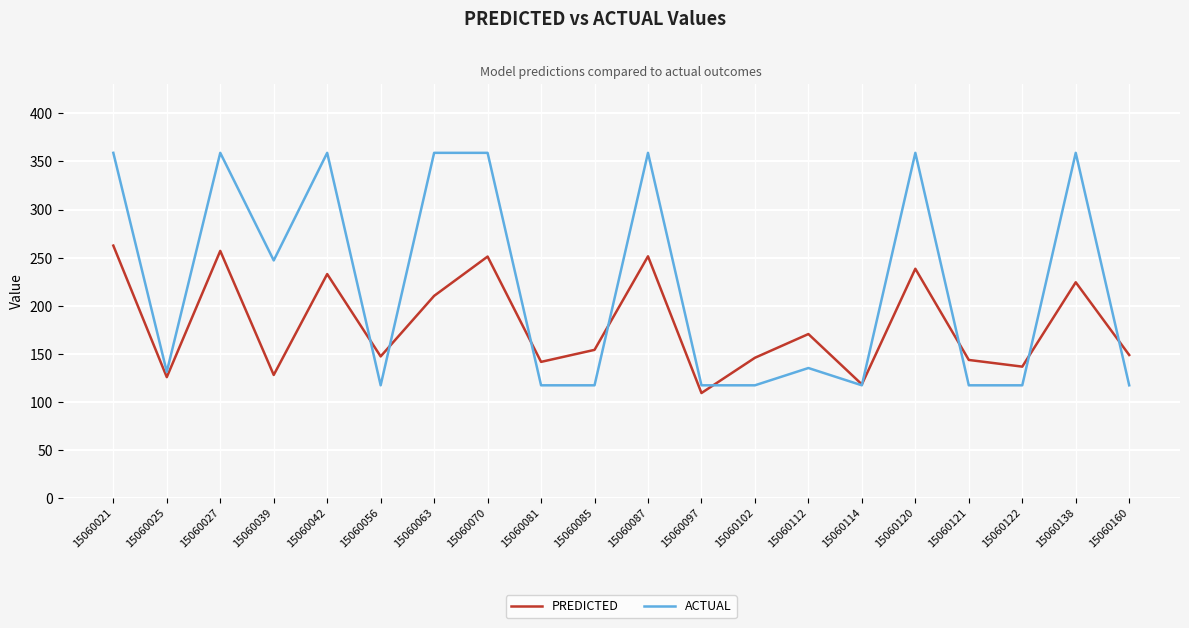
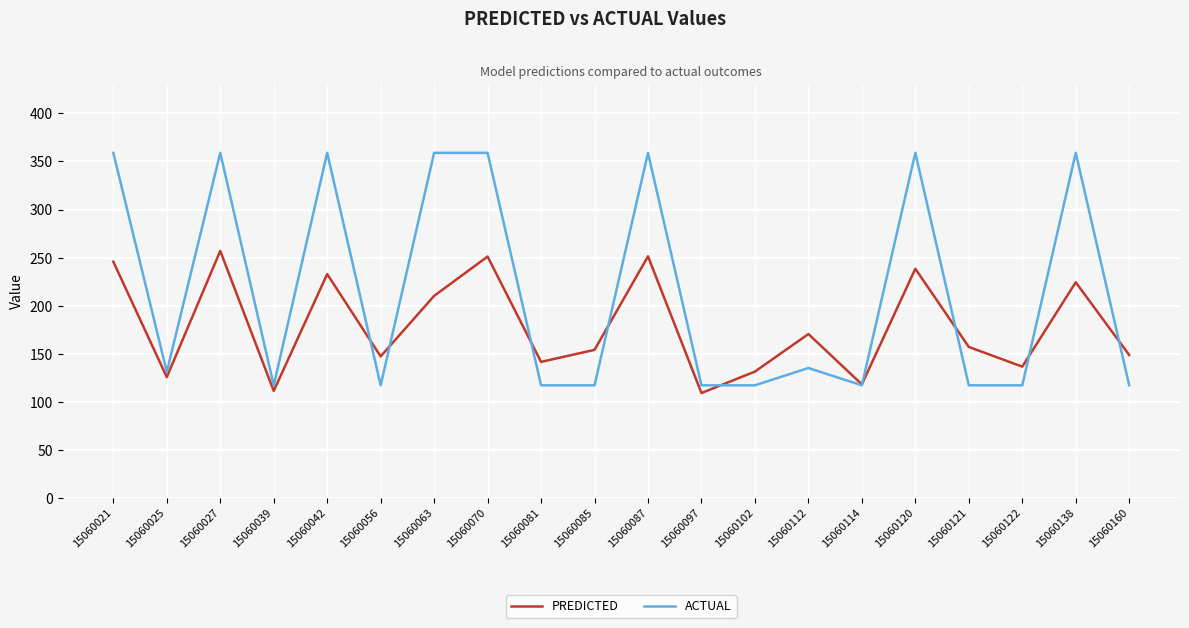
  {
    "PREDICTED": {
-     "15060021": 260,
+     "15060021": 250,
      "15060025": 130,
      "15060027": 260,
-     "15060039": 130,
+     "15060039": 110,
      "15060042": 230,
      "15060056": 150,
      "15060063": 210,
      "15060070": 250,
      "15060081": 140,
      "15060085": 150,
      "15060087": 250,
      "15060097": 110,
-     "15060102": 150,
+     "15060102": 130,
      "15060112": 170,
      "15060120": 240,
-     "15060121": 140,
+     "15060121": 160,
      "15060122": 140,
      "15060138": 220,
      "15060160": 150
    },
    "ACTUAL": {
      "15060021": 360,
      "15060025": 130,
      "15060027": 360,
-     "15060039": 250,
+     "15060039": 120,
      "15060042": 360,
      "15060056": 120,
      "15060063": 360,
      "15060070": 360,
      "15060081": 120,
      "15060085": 120,
      "15060087": 360,
      "15060097": 120,
      "15060102": 120,
      "15060112": 140,
      "15060120": 360,
      "15060121": 120,
      "15060122": 120,
      "15060138": 360,
      "15060160": 120
    }
  }
